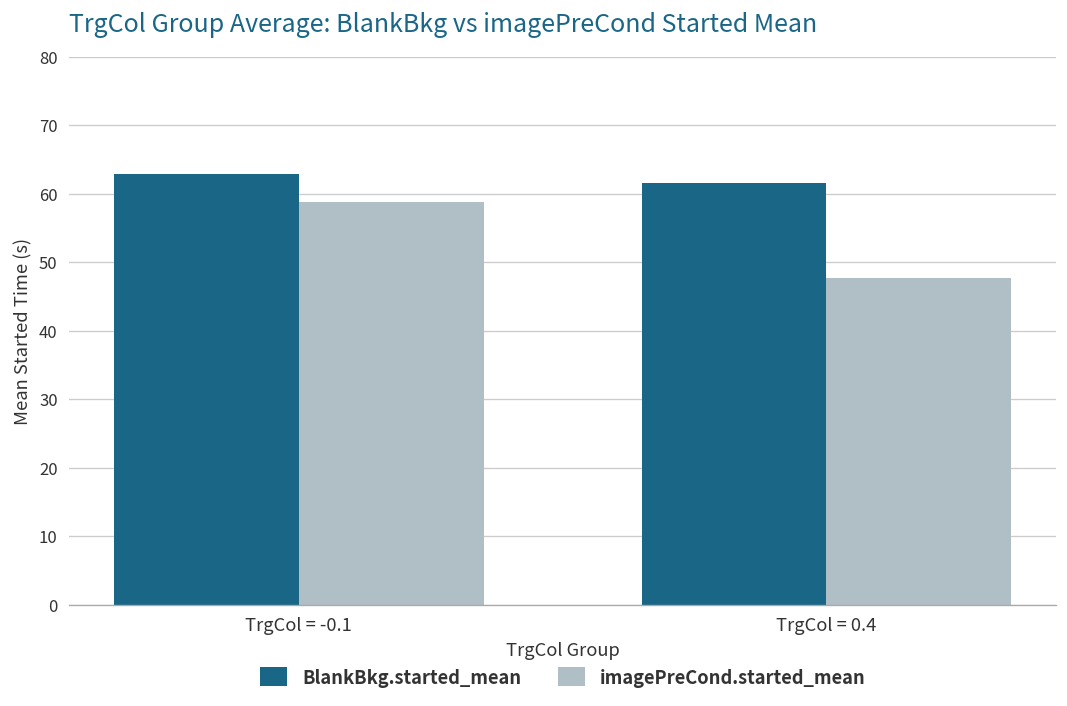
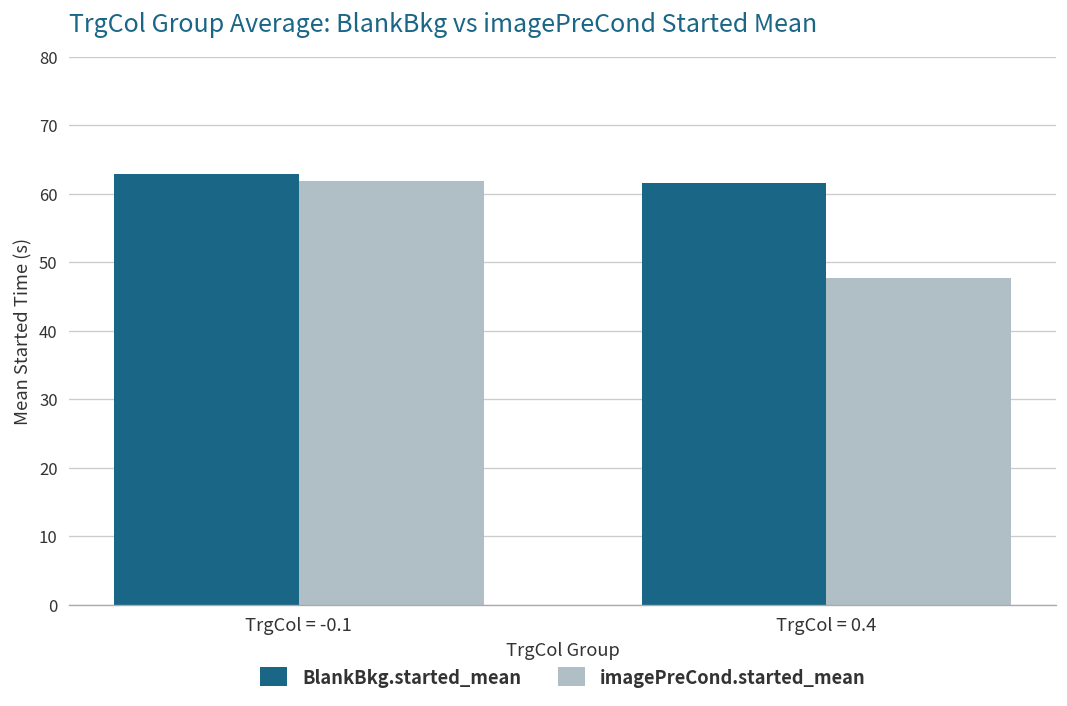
  {
    "BlankBkg.started_mean": {
      "TrgCol = -0.1": 63,
      "TrgCol = 0.4": 61
    },
    "imagePreCond.started_mean": {
-     "TrgCol = -0.1": 59,
+     "TrgCol = -0.1": 62,
      "TrgCol = 0.4": 48
    }
  }
